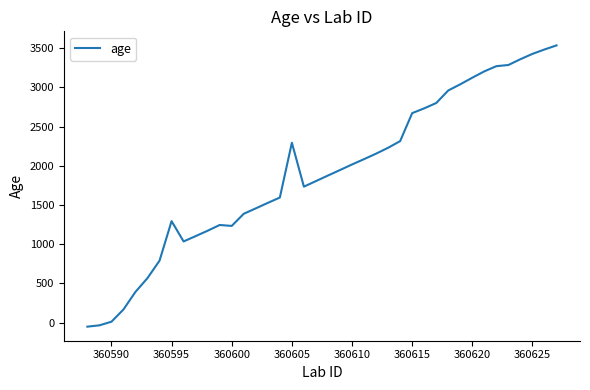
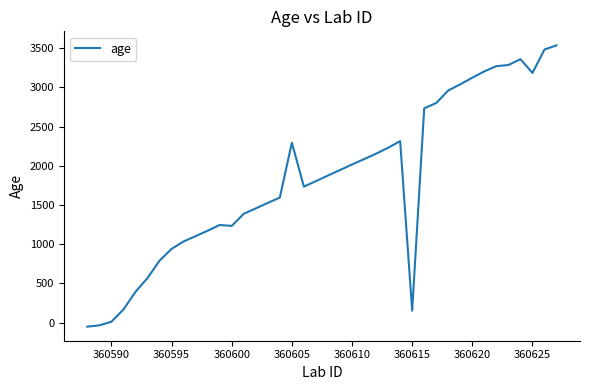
  {
    "360590": 0,
-   "360595": 1300,
+   "360595": 900,
    "360600": 1200,
    "360605": 2300,
    "360610": 2000,
-   "360615": 2700,
+   "360615": 200,
    "360620": 3100,
-   "360625": 3400
+   "360625": 3200
  }
